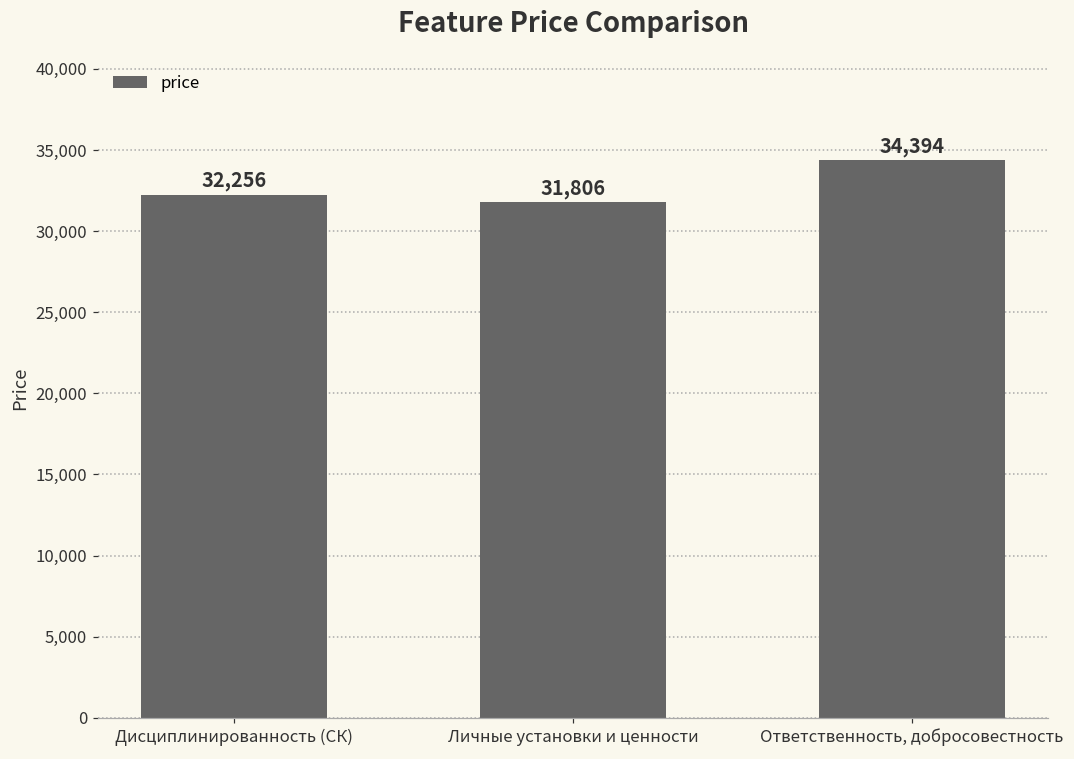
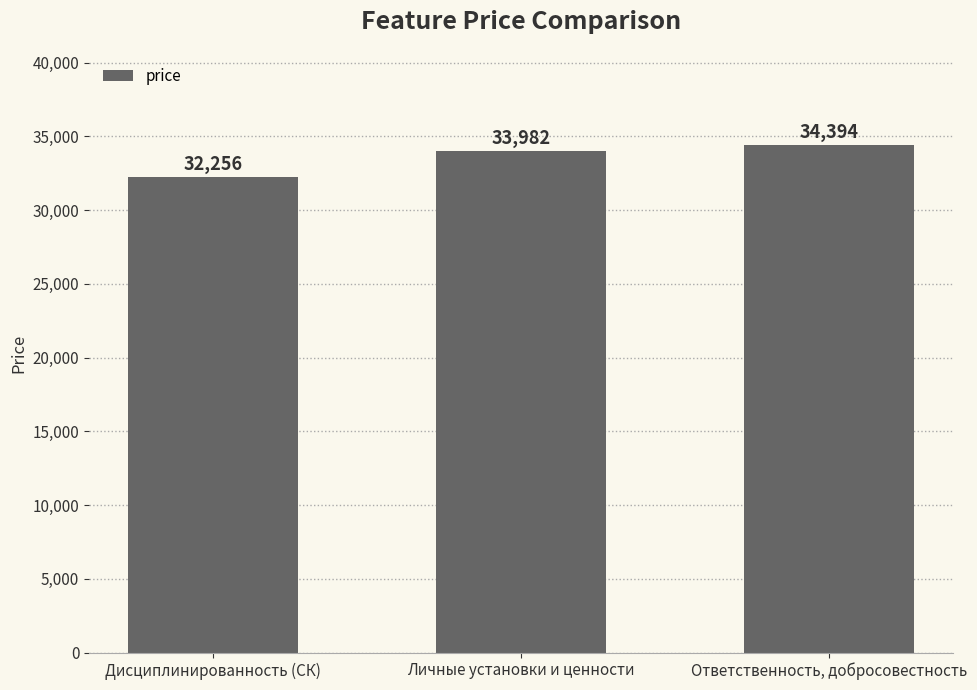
  {
    "Дисциплинированность (СК)": "32,256",
-   "Личные установки и ценности": "31,806",
+   "Личные установки и ценности": "33,982",
    "Ответственность, добросовестность": "34,394"
  }
